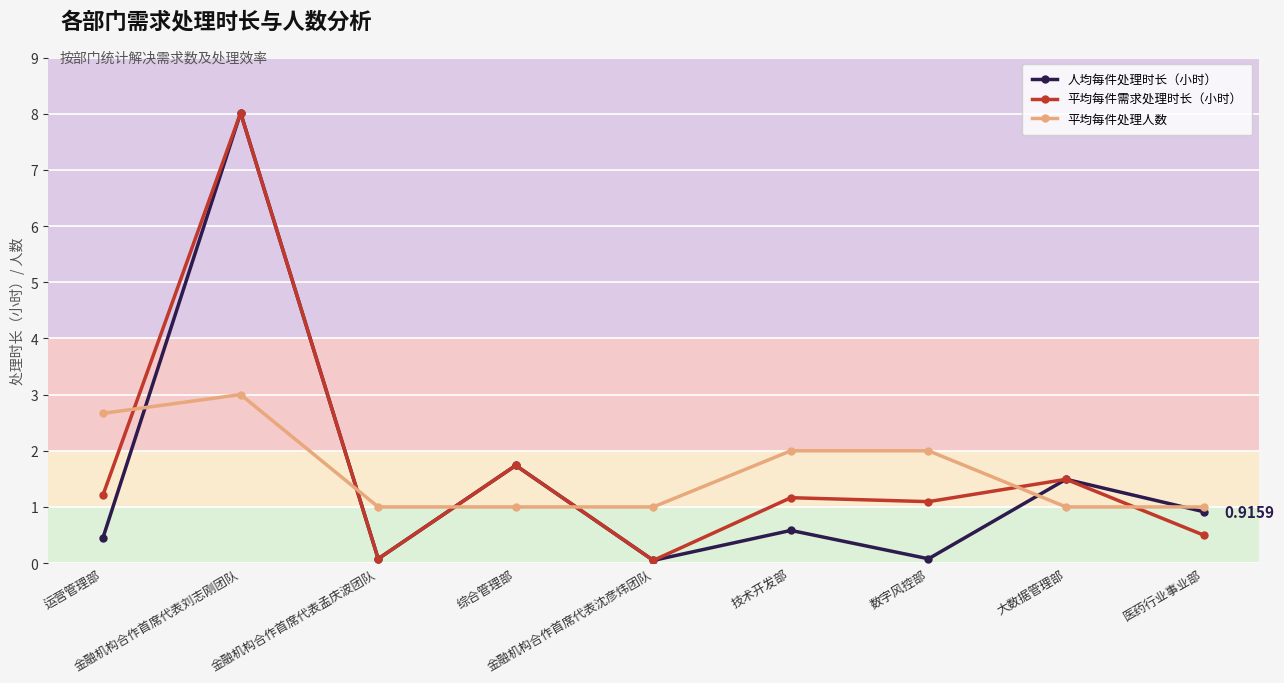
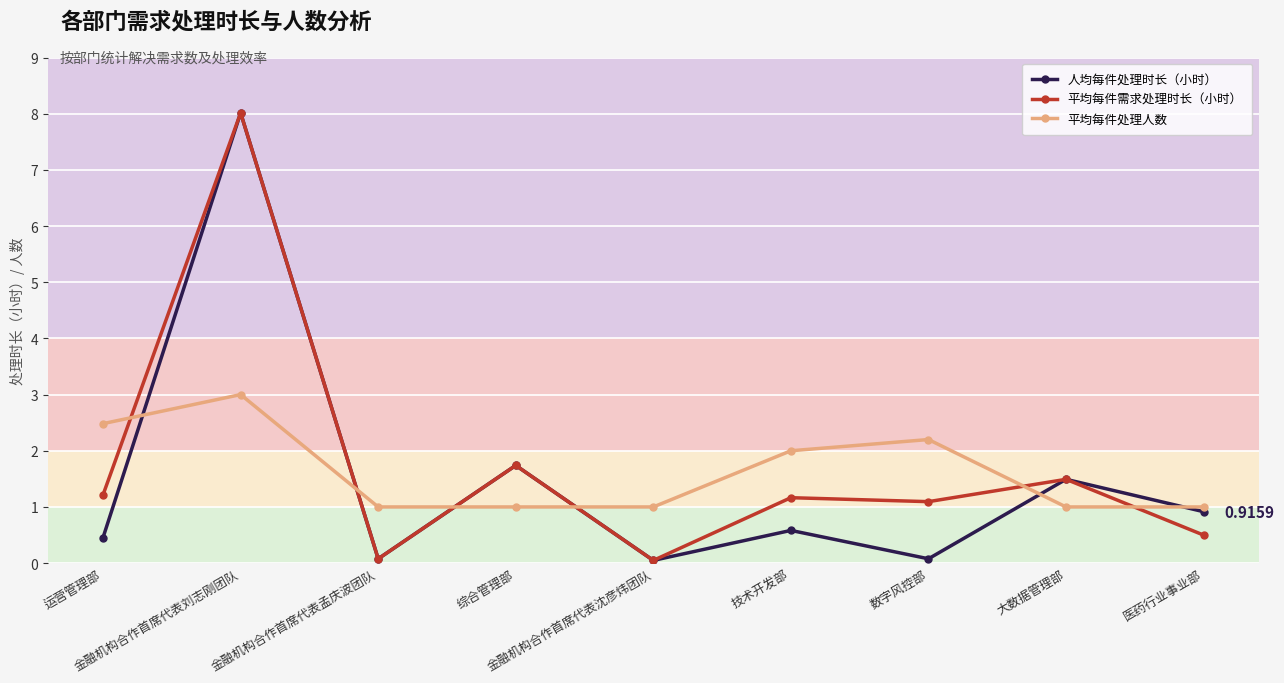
  {
    "人均每件处理时长（小时）": {
      "医药行业事业部": 0.9159
    },
    "平均每件需求处理时长（小时）": {
      "运营管理部": 1.2,
      "技术开发部": 1.2,
      "数字风控部": 1.1,
      "医药行业事业部": 0.5
    },
    "平均每件处理人数": {
-     "运营管理部": 2.7,
+     "运营管理部": 2.5,
      "金融机构合作首席代表刘志刚团队": 3.0,
      "金融机构合作首席代表孟庆波团队": 1.0,
      "综合管理部": 1.0,
      "金融机构合作首席代表沈彦炜团队": 1.0,
      "技术开发部": 2.0,
-     "数字风控部": 2.0,
+     "数字风控部": 2.2,
      "大数据管理部": 1.0
    }
  }
